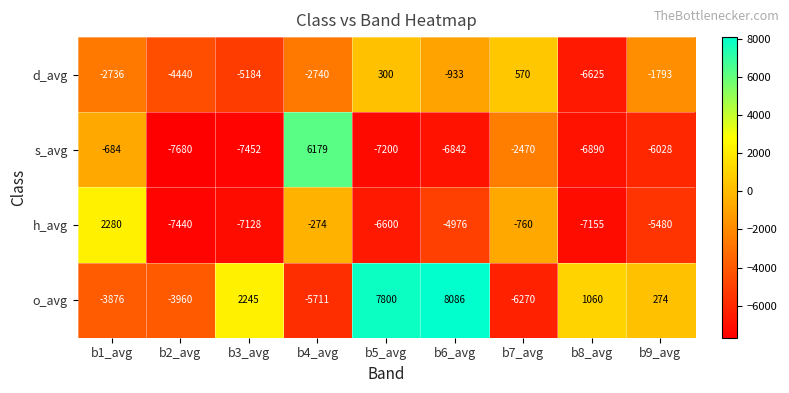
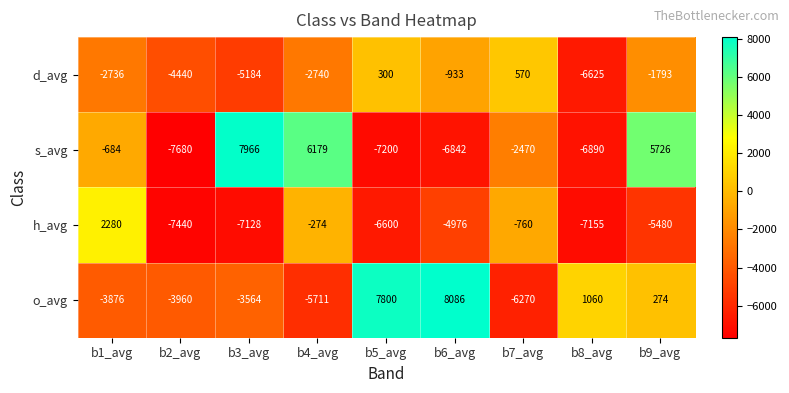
  {
    "d_avg": {
      "b1_avg": -2736,
      "b2_avg": -4440,
      "b3_avg": -5184,
      "b4_avg": -2740,
      "b5_avg": 300,
      "b6_avg": -933,
      "b7_avg": 570,
      "b8_avg": -6625,
      "b9_avg": -1793
    },
    "s_avg": {
      "b1_avg": -684,
      "b2_avg": -7680,
-     "b3_avg": -7452,
+     "b3_avg": 7966,
      "b4_avg": 6179,
      "b5_avg": -7200,
      "b6_avg": -6842,
      "b7_avg": -2470,
      "b8_avg": -6890,
-     "b9_avg": -6028
+     "b9_avg": 5726
    },
    "h_avg": {
      "b1_avg": 2280,
      "b2_avg": -7440,
      "b3_avg": -7128,
      "b4_avg": -274,
      "b5_avg": -6600,
      "b6_avg": -4976,
      "b7_avg": -760,
      "b8_avg": -7155,
      "b9_avg": -5480
    },
    "o_avg": {
      "b1_avg": -3876,
      "b2_avg": -3960,
-     "b3_avg": 2245,
+     "b3_avg": -3564,
      "b4_avg": -5711,
      "b5_avg": 7800,
      "b6_avg": 8086,
      "b7_avg": -6270,
      "b8_avg": 1060,
      "b9_avg": 274
    }
  }
